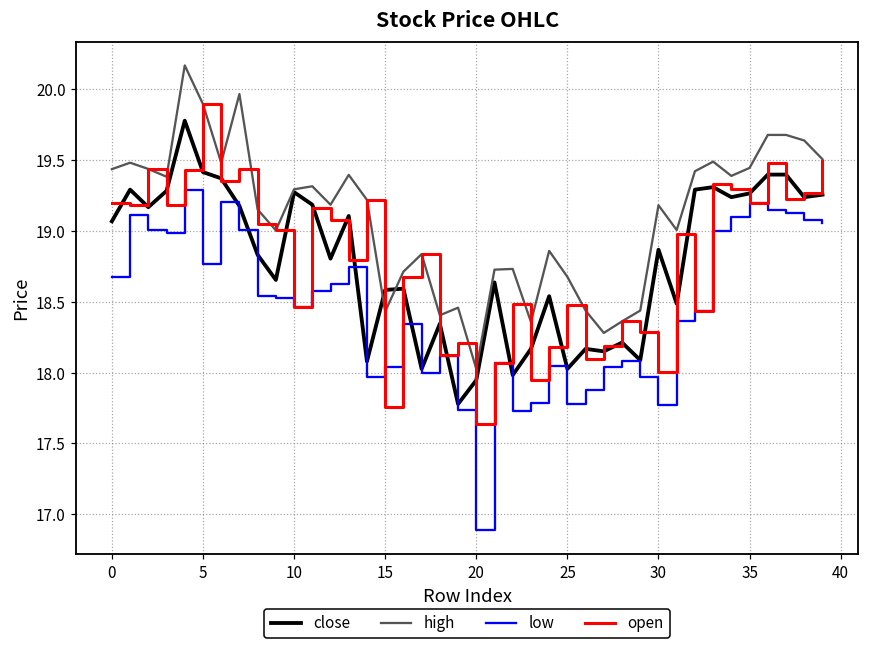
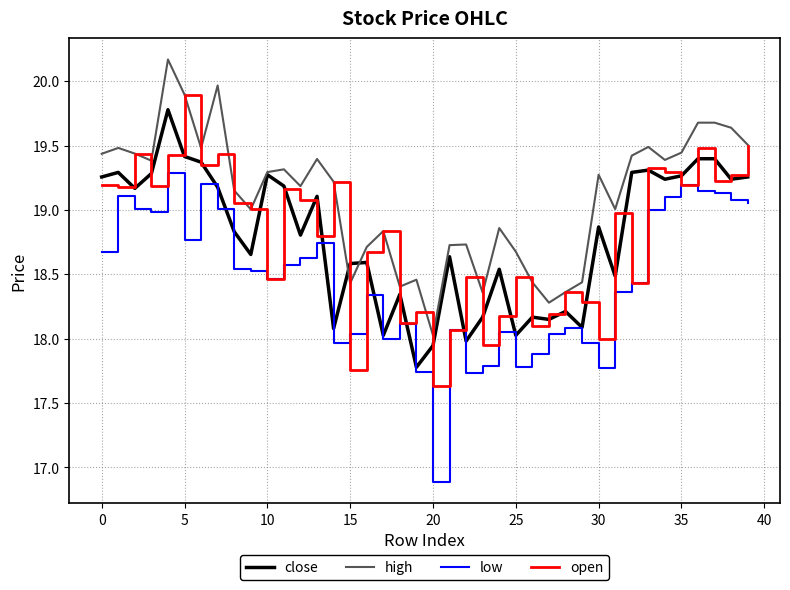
  {
    "close": {
-     "0": 19.07,
+     "0": 19.26,
      "5": 19.42,
      "10": 19.27,
      "15": 18.58,
      "20": 17.95,
      "25": 18.03,
      "30": 18.87,
      "35": 19.26
    },
    "high": {
      "0": 19.44,
      "10": 19.29,
      "15": 18.43,
      "20": 18.03,
      "25": 18.68,
-     "30": 19.18,
+     "30": 19.27,
      "35": 19.44
    },
    "low": {
      "0": 18.68,
      "5": 18.77,
      "15": 18.04,
      "20": 16.89,
      "25": 17.78,
      "30": 17.77
    },
    "open": {
      "0": 19.20,
      "15": 17.75,
      "20": 17.64,
      "25": 18.48,
      "30": 18.00
    }
  }
